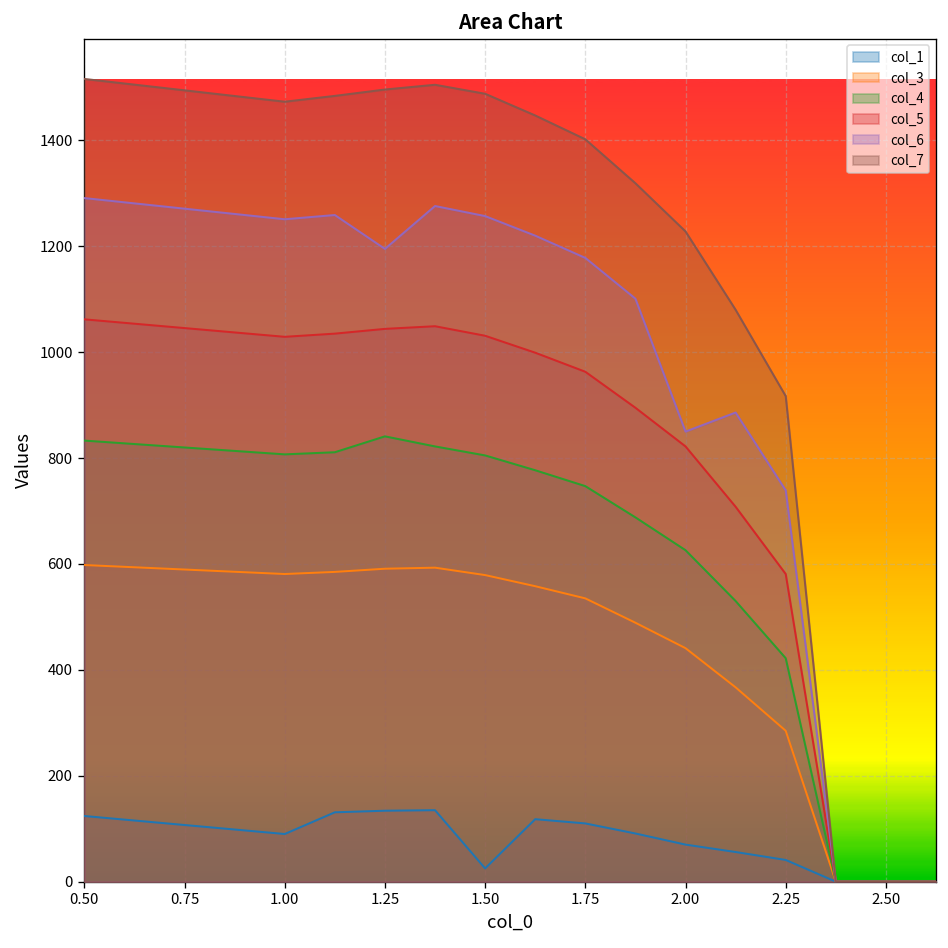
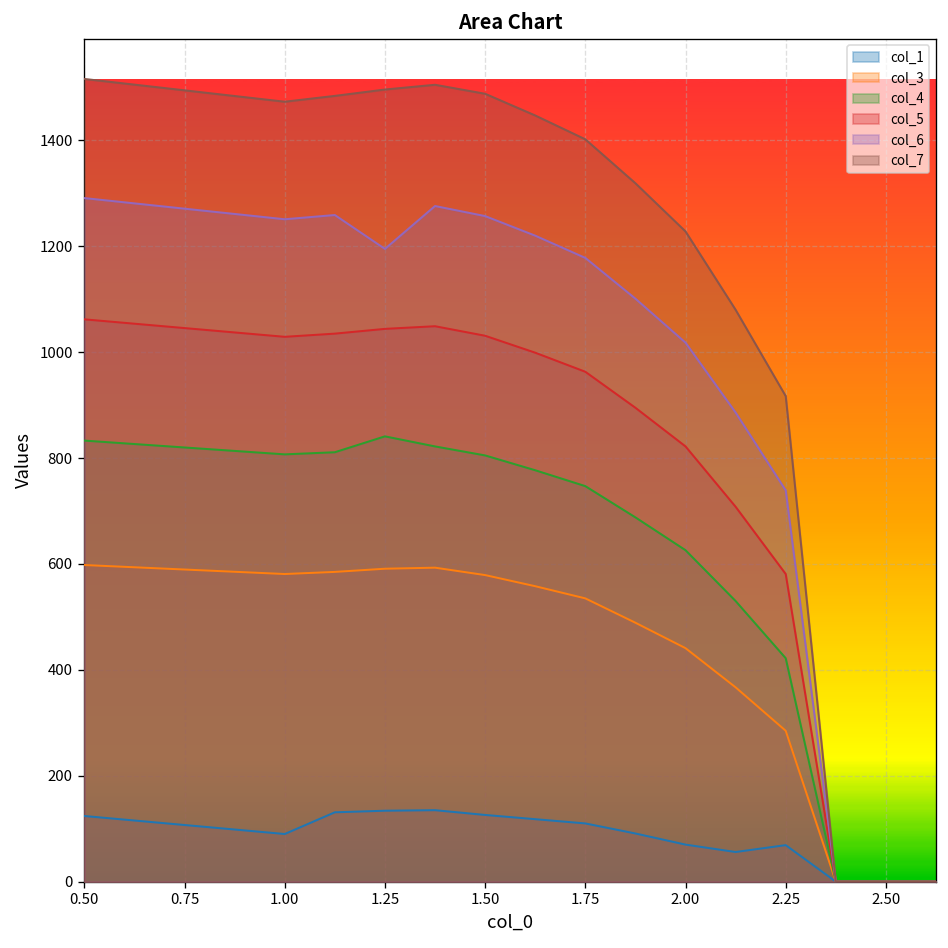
  {
    "col_1": {
      "0.50": 120,
      "1.00": 90,
      "1.25": 130,
-     "1.50": 30,
+     "1.50": 130,
      "1.75": 110,
      "2.00": 70,
-     "2.25": 40
+     "2.25": 70
    },
    "col_4": {
      "0.50": 830,
      "1.00": 810,
      "1.25": 840,
      "1.50": 810,
      "1.75": 750,
      "2.00": 630,
      "2.25": 420
    },
    "col_6": {
      "0.50": 1290,
      "1.00": 1250,
      "1.25": 1200,
      "1.50": 1260,
      "1.75": 1180,
-     "2.00": 850,
+     "2.00": 1020,
      "2.25": 740
    }
  }
